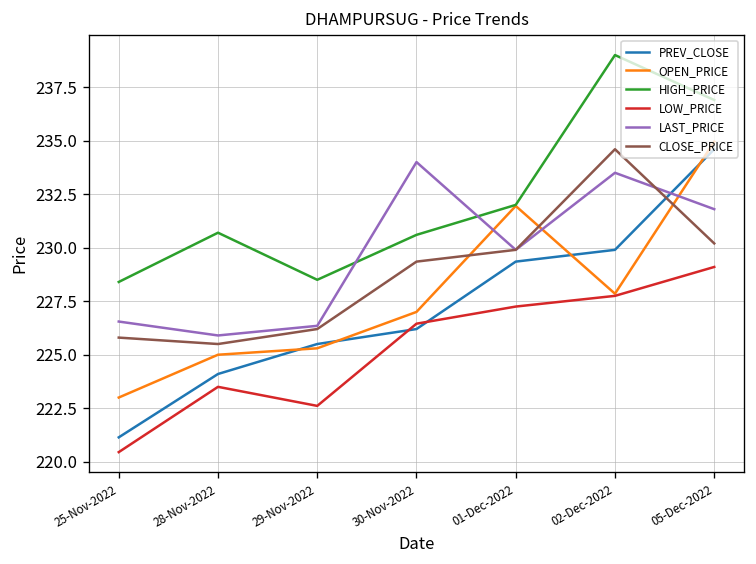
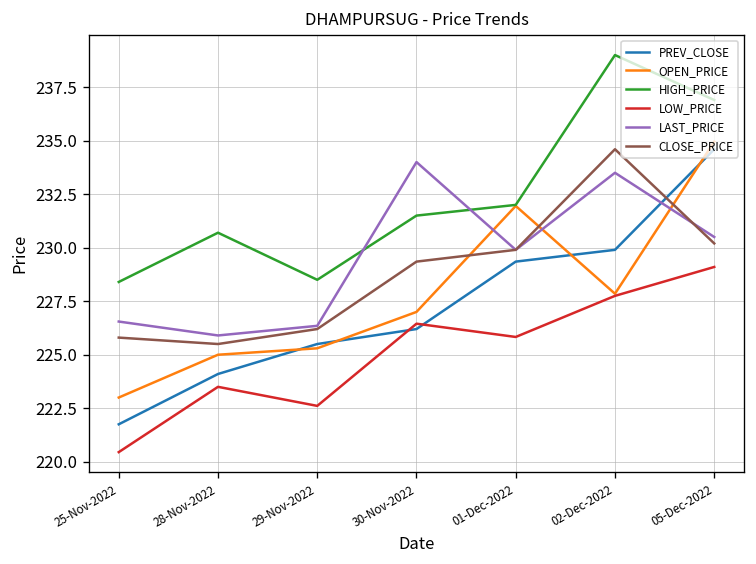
  {
    "PREV_CLOSE": {
-     "25-Nov-2022": 221.1,
+     "25-Nov-2022": 221.8,
      "28-Nov-2022": 224.1,
      "29-Nov-2022": 225.5,
      "30-Nov-2022": 226.2,
      "01-Dec-2022": 229.4,
      "02-Dec-2022": 229.9
    },
    "OPEN_PRICE": {
      "25-Nov-2022": 223.0,
      "28-Nov-2022": 225.0,
      "29-Nov-2022": 225.3,
      "30-Nov-2022": 227.0
    },
    "HIGH_PRICE": {
      "25-Nov-2022": 228.4,
      "28-Nov-2022": 230.7,
      "29-Nov-2022": 228.5,
-     "30-Nov-2022": 230.6,
+     "30-Nov-2022": 231.5,
      "02-Dec-2022": 239.0
    },
    "LOW_PRICE": {
      "25-Nov-2022": 220.5,
      "28-Nov-2022": 223.5,
      "29-Nov-2022": 222.6,
      "30-Nov-2022": 226.5,
-     "01-Dec-2022": 227.3,
+     "01-Dec-2022": 225.8,
      "05-Dec-2022": 229.1
    },
    "LAST_PRICE": {
      "25-Nov-2022": 226.6,
      "28-Nov-2022": 225.9,
      "29-Nov-2022": 226.4,
      "30-Nov-2022": 234.0,
      "02-Dec-2022": 233.5,
-     "05-Dec-2022": 231.8
+     "05-Dec-2022": 230.5
    },
    "CLOSE_PRICE": {
      "25-Nov-2022": 225.8,
      "28-Nov-2022": 225.5,
      "29-Nov-2022": 226.2,
      "30-Nov-2022": 229.4,
      "02-Dec-2022": 234.6,
      "05-Dec-2022": 230.2
    }
  }
